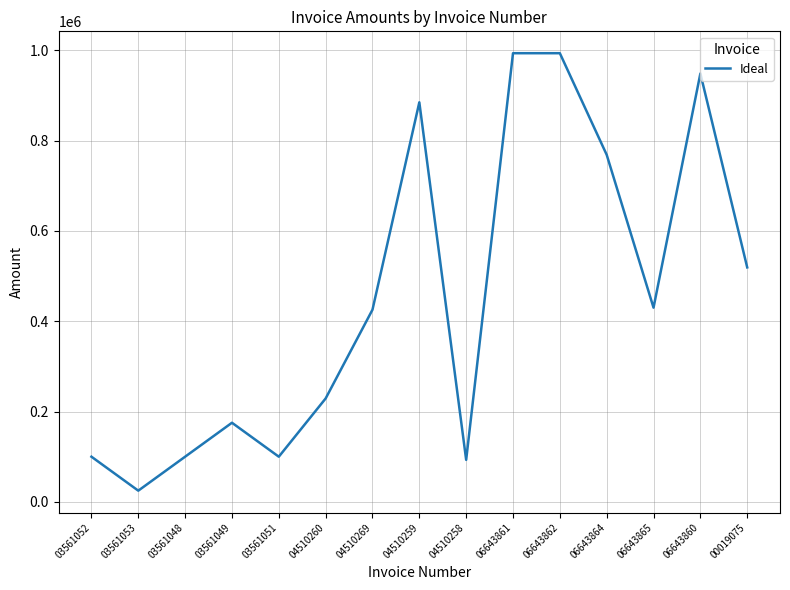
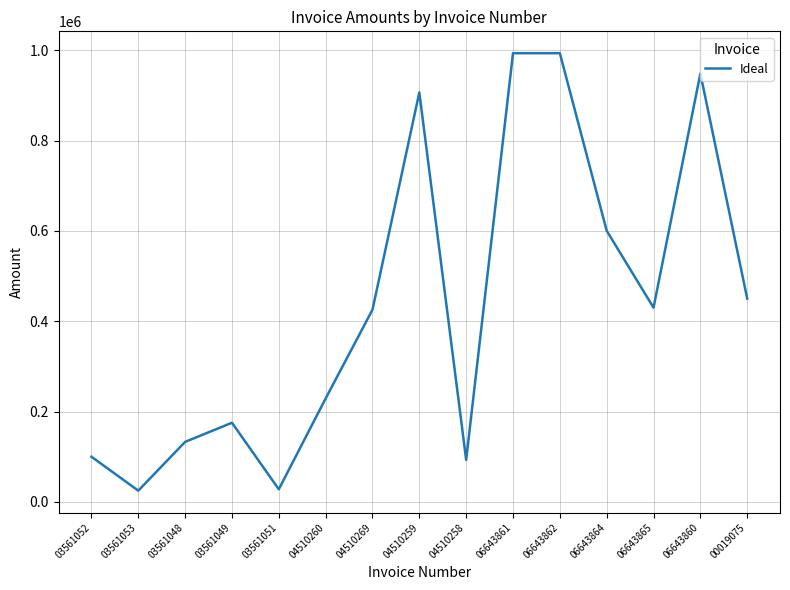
  {
    "03561052": 100000,
    "03561053": 20000,
-   "03561048": 100000,
+   "03561048": 130000,
    "03561049": 180000,
-   "03561051": 100000,
+   "03561051": 30000,
    "04510260": 230000,
    "04510269": 430000,
-   "04510259": 880000,
+   "04510259": 910000,
    "04510258": 90000,
    "06643861": 990000,
    "06643862": 990000,
-   "06643864": 770000,
+   "06643864": 600000,
    "06643865": 430000,
-   "00019075": 520000
+   "00019075": 450000
  }
